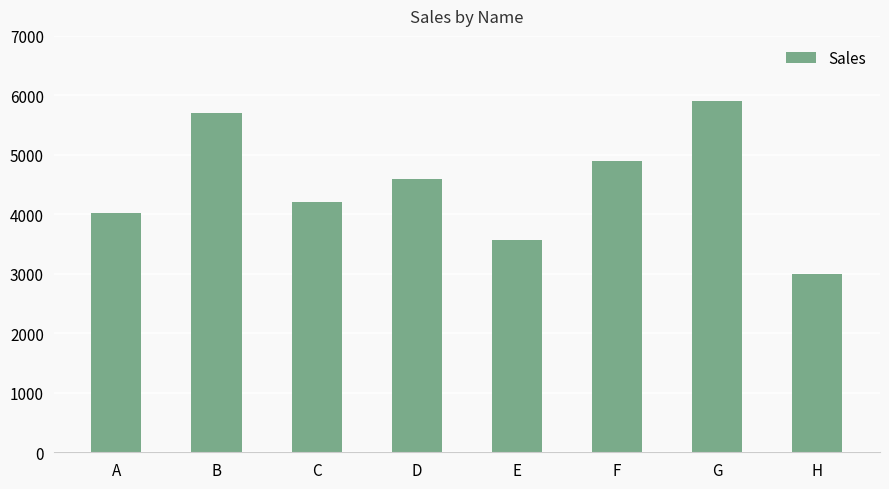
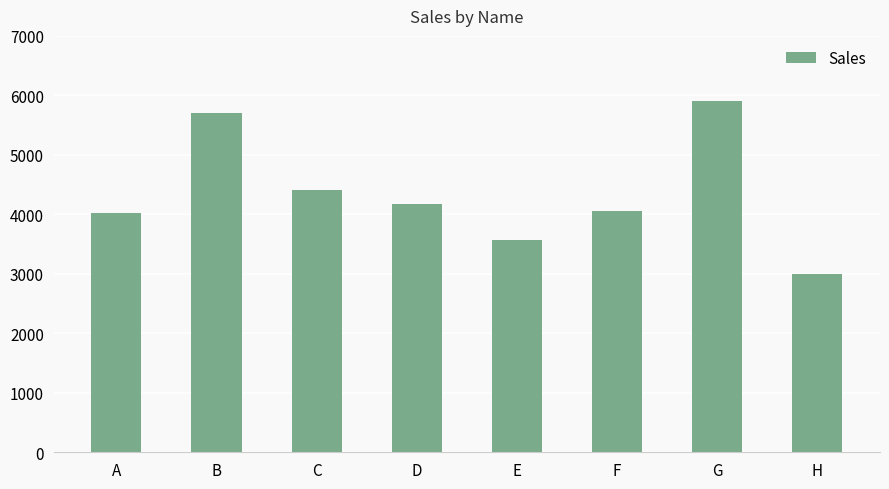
  {
    "A": 4000,
    "B": 5700,
-   "C": 4200,
-   "D": 4600,
+   "C": 4400,
+   "D": 4200,
    "E": 3600,
-   "F": 4900,
+   "F": 4100,
    "G": 5900,
    "H": 3000
  }
